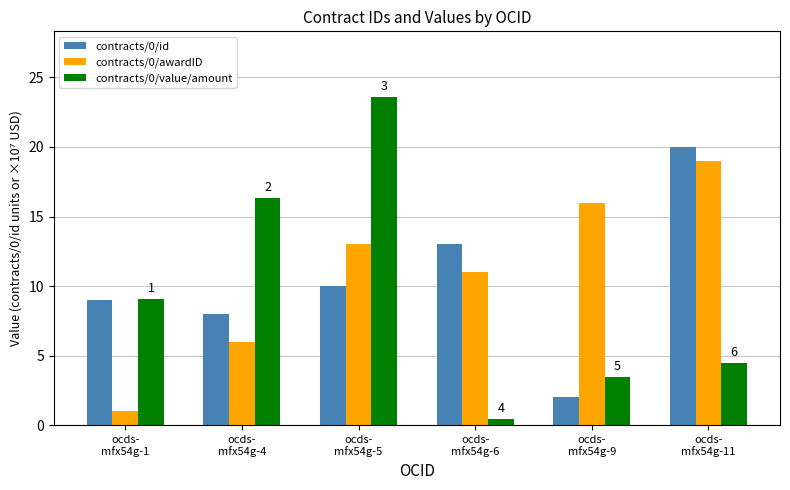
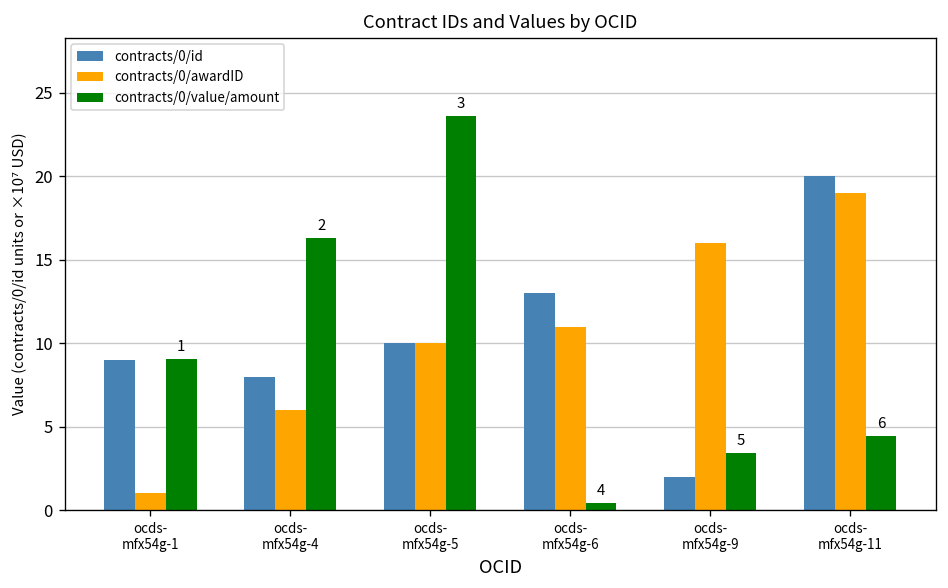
  {
    "contracts/0/id": {
      "ocds- mfx54g-1": 9,
      "ocds- mfx54g-4": 8,
      "ocds- mfx54g-5": 10,
      "ocds- mfx54g-6": 13,
      "ocds- mfx54g-9": 2,
      "ocds- mfx54g-11": 20
    },
    "contracts/0/awardID": {
      "ocds- mfx54g-1": 1,
      "ocds- mfx54g-4": 6,
-     "ocds- mfx54g-5": 13,
+     "ocds- mfx54g-5": 10,
      "ocds- mfx54g-6": 11,
      "ocds- mfx54g-9": 16,
      "ocds- mfx54g-11": 19
    }
  }
